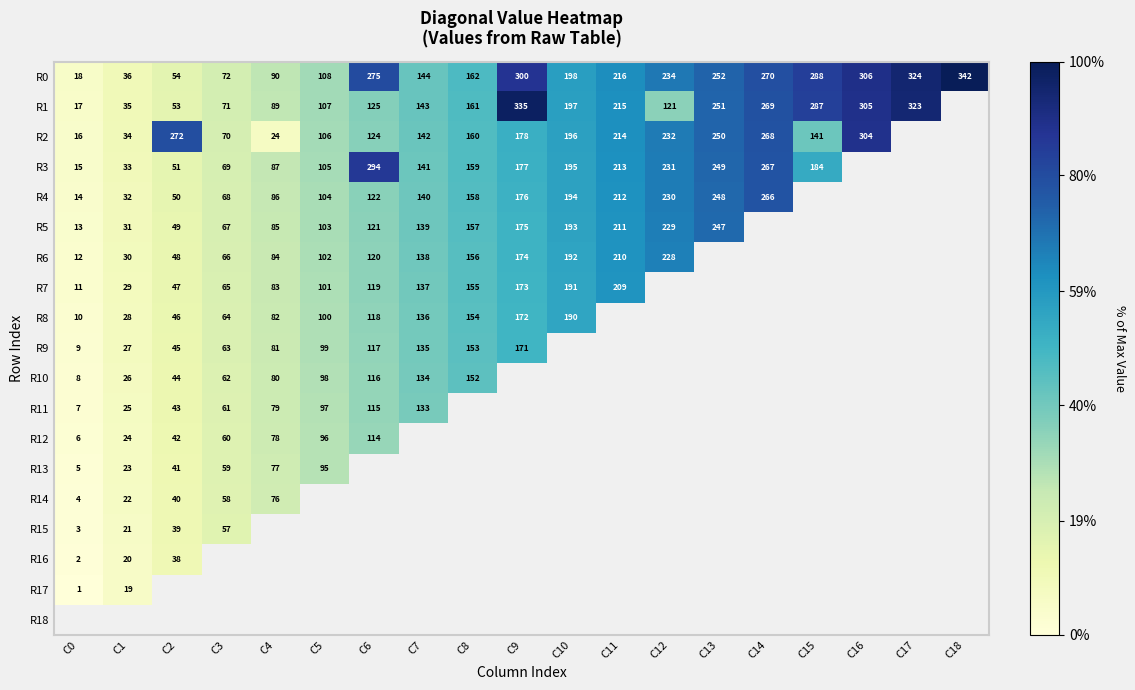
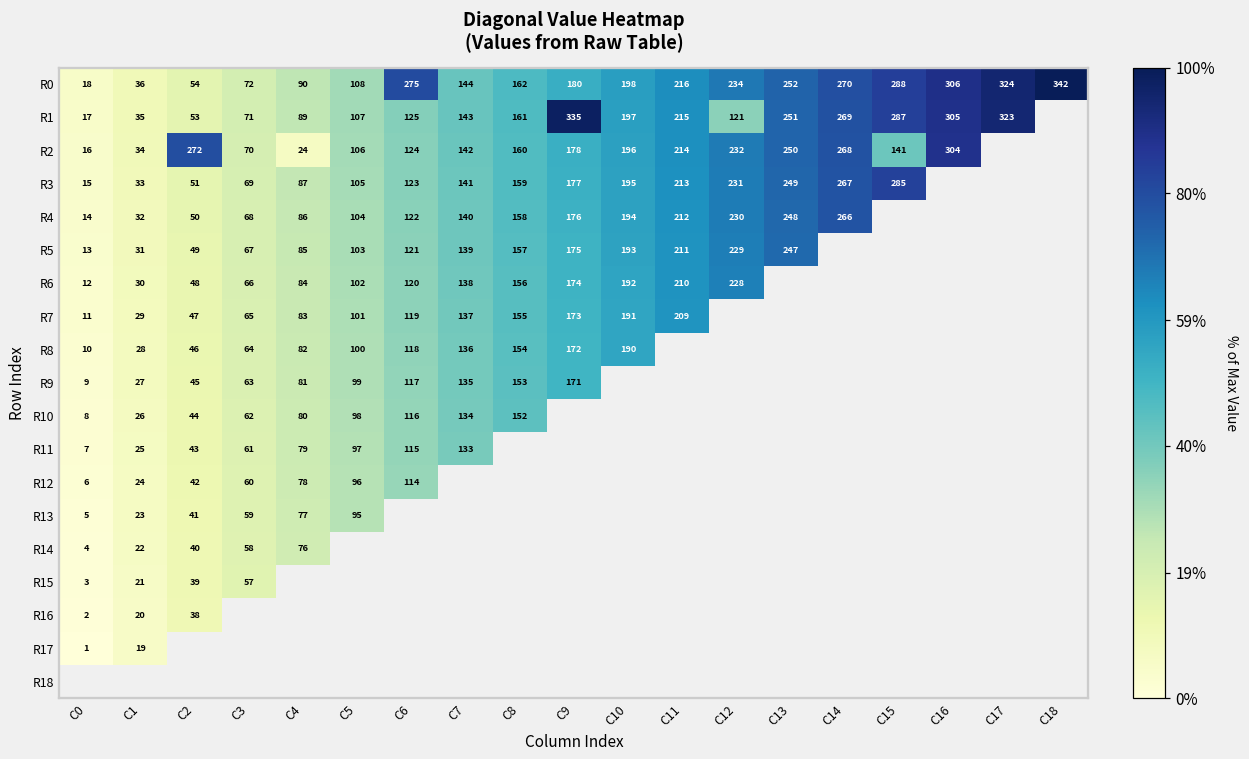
  {
    "R0": {
      "C0": 18,
      "C1": 36,
      "C2": 54,
      "C3": 72,
      "C4": 90,
      "C5": 108,
      "C6": 275,
      "C7": 144,
      "C8": 162,
-     "C9": 300,
+     "C9": 180,
      "C10": 198,
      "C11": 216,
      "C12": 234,
      "C13": 252,
      "C14": 270,
      "C15": 288,
      "C16": 306,
      "C17": 324,
      "C18": 342
    },
    "R1": {
      "C0": 17,
      "C1": 35,
      "C2": 53,
      "C3": 71,
      "C4": 89,
      "C5": 107,
      "C6": 125,
      "C7": 143,
      "C8": 161,
      "C9": 335,
      "C10": 197,
      "C11": 215,
      "C12": 121,
      "C13": 251,
      "C14": 269,
      "C15": 287,
      "C16": 305,
      "C17": 323
    },
    "R2": {
      "C0": 16,
      "C1": 34,
      "C2": 272,
      "C3": 70,
      "C4": 24,
      "C5": 106,
      "C6": 124,
      "C7": 142,
      "C8": 160,
      "C9": 178,
      "C10": 196,
      "C11": 214,
      "C12": 232,
      "C13": 250,
      "C14": 268,
      "C15": 141,
      "C16": 304
    },
    "R3": {
      "C0": 15,
      "C1": 33,
      "C2": 51,
      "C3": 69,
      "C4": 87,
      "C5": 105,
-     "C6": 294,
+     "C6": 123,
      "C7": 141,
      "C8": 159,
      "C9": 177,
      "C10": 195,
      "C11": 213,
      "C12": 231,
      "C13": 249,
      "C14": 267,
-     "C15": 184
+     "C15": 285
    },
    "R4": {
      "C0": 14,
      "C1": 32,
      "C2": 50,
      "C3": 68,
      "C4": 86,
      "C5": 104,
      "C6": 122,
      "C7": 140,
      "C8": 158,
      "C9": 176,
      "C10": 194,
      "C11": 212,
      "C12": 230,
      "C13": 248,
      "C14": 266
    },
    "R5": {
      "C0": 13,
      "C1": 31,
      "C2": 49,
      "C3": 67,
      "C4": 85,
      "C5": 103,
      "C6": 121,
      "C7": 139,
      "C8": 157,
      "C9": 175,
      "C10": 193,
      "C11": 211,
      "C12": 229,
      "C13": 247
    },
    "R6": {
      "C0": 12,
      "C1": 30,
      "C2": 48,
      "C3": 66,
      "C4": 84,
      "C5": 102,
      "C6": 120,
      "C7": 138,
      "C8": 156,
      "C9": 174,
      "C10": 192,
      "C11": 210,
      "C12": 228
    },
    "R7": {
      "C0": 11,
      "C1": 29,
      "C2": 47,
      "C3": 65,
      "C4": 83,
      "C5": 101,
      "C6": 119,
      "C7": 137,
      "C8": 155,
      "C9": 173,
      "C10": 191,
      "C11": 209
    },
    "R8": {
      "C0": 10,
      "C1": 28,
      "C2": 46,
      "C3": 64,
      "C4": 82,
      "C5": 100,
      "C6": 118,
      "C7": 136,
      "C8": 154,
      "C9": 172,
      "C10": 190
    },
    "R9": {
      "C0": 9,
      "C1": 27,
      "C2": 45,
      "C3": 63,
      "C4": 81,
      "C5": 99,
      "C6": 117,
      "C7": 135,
      "C8": 153,
      "C9": 171
    },
    "R10": {
      "C0": 8,
      "C1": 26,
      "C2": 44,
      "C3": 62,
      "C4": 80,
      "C5": 98,
      "C6": 116,
      "C7": 134,
      "C8": 152
    },
    "R11": {
      "C0": 7,
      "C1": 25,
      "C2": 43,
      "C3": 61,
      "C4": 79,
      "C5": 97,
      "C6": 115,
      "C7": 133
    },
    "R12": {
      "C0": 6,
      "C1": 24,
      "C2": 42,
      "C3": 60,
      "C4": 78,
      "C5": 96,
      "C6": 114
    },
    "R13": {
      "C0": 5,
      "C1": 23,
      "C2": 41,
      "C3": 59,
      "C4": 77,
      "C5": 95
    },
    "R14": {
      "C0": 4,
      "C1": 22,
      "C2": 40,
      "C3": 58,
      "C4": 76
    },
    "R15": {
      "C0": 3,
      "C1": 21,
      "C2": 39,
      "C3": 57
    },
    "R16": {
      "C0": 2,
      "C1": 20,
      "C2": 38
    },
    "R17": {
      "C0": 1,
      "C1": 19
    }
  }
